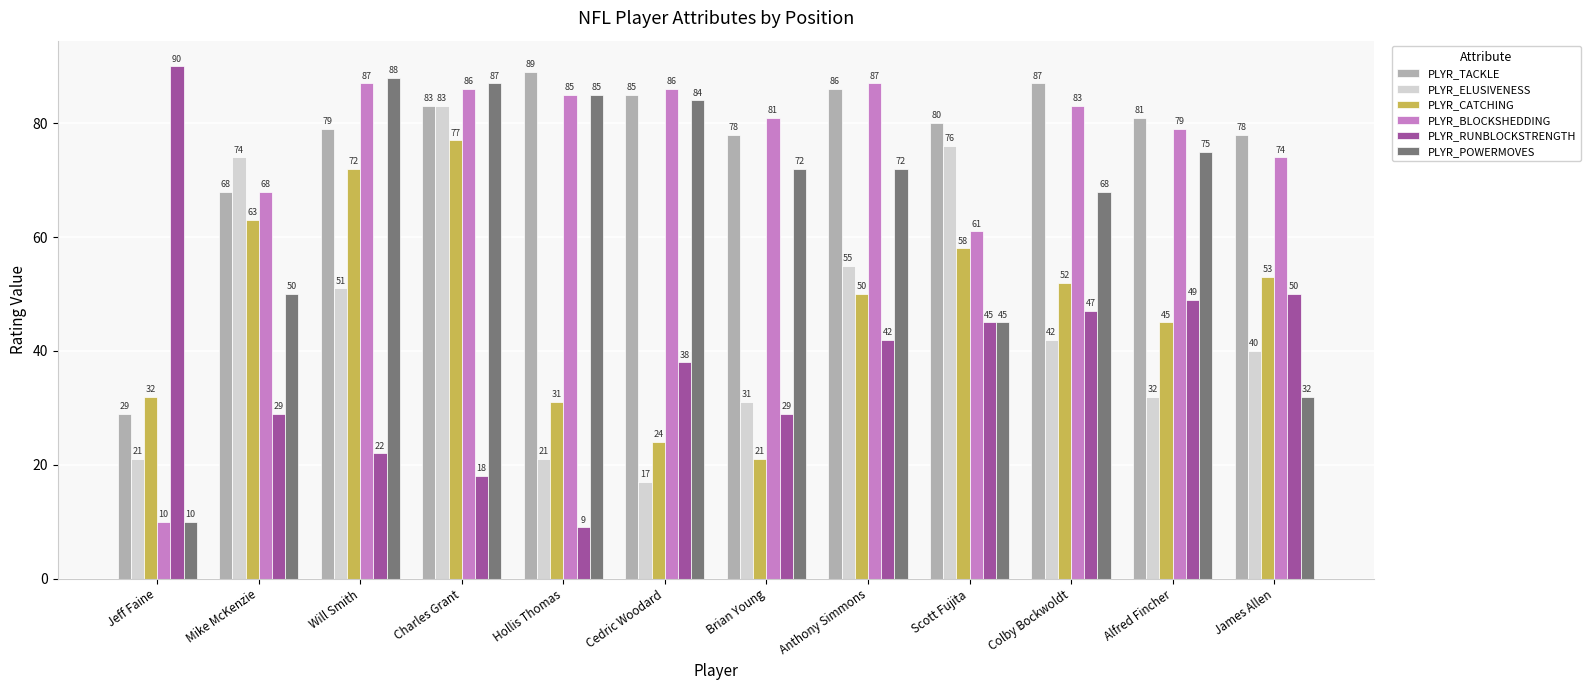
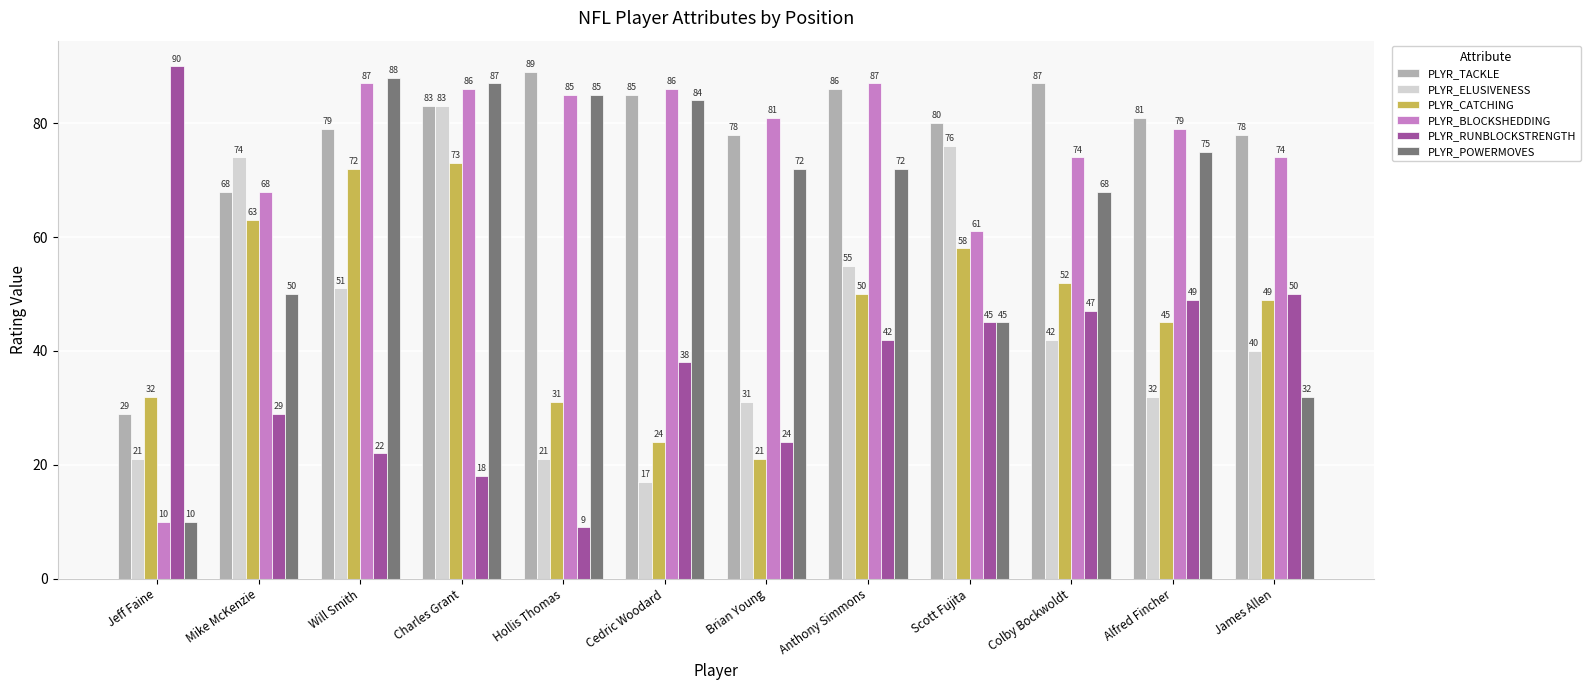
  {
    "PLYR_TACKLE": {
      "Jeff Faine": 29,
      "Mike McKenzie": 68,
      "Will Smith": 79,
      "Charles Grant": 83,
      "Hollis Thomas": 89,
      "Cedric Woodard": 85,
      "Brian Young": 78,
      "Anthony Simmons": 86,
      "Scott Fujita": 80,
      "Colby Bockwoldt": 87,
      "Alfred Fincher": 81,
      "James Allen": 78
    },
    "PLYR_ELUSIVENESS": {
      "Jeff Faine": 21,
      "Mike McKenzie": 74,
      "Will Smith": 51,
      "Charles Grant": 83,
      "Hollis Thomas": 21,
      "Cedric Woodard": 17,
      "Brian Young": 31,
      "Anthony Simmons": 55,
      "Scott Fujita": 76,
      "Colby Bockwoldt": 42,
      "Alfred Fincher": 32,
      "James Allen": 40
    },
    "PLYR_CATCHING": {
      "Jeff Faine": 32,
      "Mike McKenzie": 63,
      "Will Smith": 72,
-     "Charles Grant": 77,
+     "Charles Grant": 73,
      "Hollis Thomas": 31,
      "Cedric Woodard": 24,
      "Brian Young": 21,
      "Anthony Simmons": 50,
      "Scott Fujita": 58,
      "Colby Bockwoldt": 52,
      "Alfred Fincher": 45,
-     "James Allen": 53
+     "James Allen": 49
    },
    "PLYR_BLOCKSHEDDING": {
      "Jeff Faine": 10,
      "Mike McKenzie": 68,
      "Will Smith": 87,
      "Charles Grant": 86,
      "Hollis Thomas": 85,
      "Cedric Woodard": 86,
      "Brian Young": 81,
      "Anthony Simmons": 87,
      "Scott Fujita": 61,
-     "Colby Bockwoldt": 83,
+     "Colby Bockwoldt": 74,
      "Alfred Fincher": 79,
      "James Allen": 74
    },
    "PLYR_RUNBLOCKSTRENGTH": {
      "Jeff Faine": 90,
      "Mike McKenzie": 29,
      "Will Smith": 22,
      "Charles Grant": 18,
      "Hollis Thomas": 9,
      "Cedric Woodard": 38,
-     "Brian Young": 29,
+     "Brian Young": 24,
      "Anthony Simmons": 42,
      "Scott Fujita": 45,
      "Colby Bockwoldt": 47,
      "Alfred Fincher": 49,
      "James Allen": 50
    },
    "PLYR_POWERMOVES": {
      "Jeff Faine": 10,
      "Mike McKenzie": 50,
      "Will Smith": 88,
      "Charles Grant": 87,
      "Hollis Thomas": 85,
      "Cedric Woodard": 84,
      "Brian Young": 72,
      "Anthony Simmons": 72,
      "Scott Fujita": 45,
      "Colby Bockwoldt": 68,
      "Alfred Fincher": 75,
      "James Allen": 32
    }
  }
